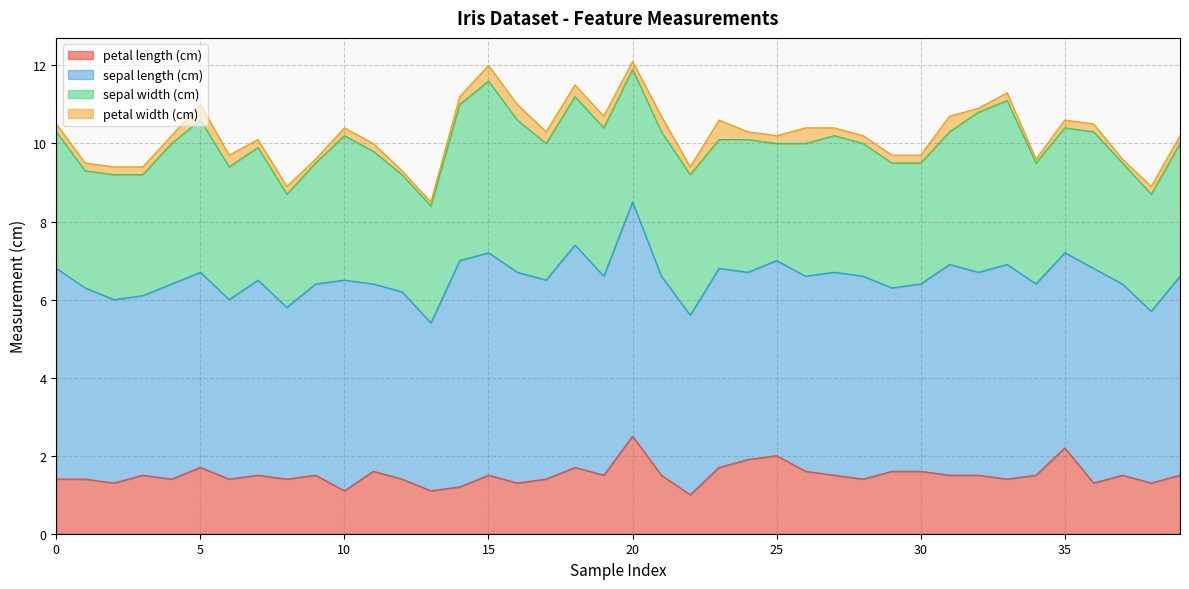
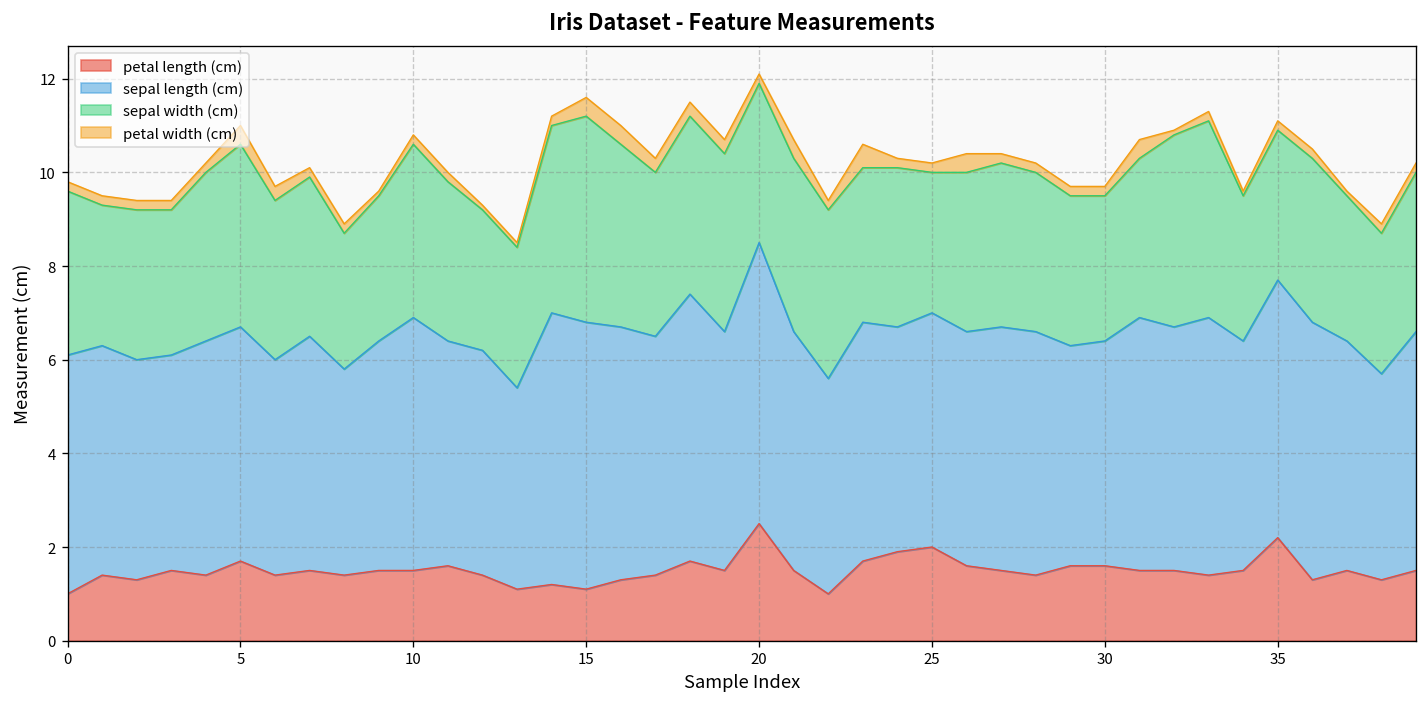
  {
    "petal length (cm)": {
-     "0": 1.4,
+     "0": 1.0,
      "5": 1.7,
-     "10": 1.1,
-     "15": 1.5,
+     "10": 1.5,
+     "15": 1.1,
      "20": 2.5,
      "25": 2.0,
      "30": 1.6,
      "35": 2.2
    },
    "sepal length (cm)": {
-     "0": 5.4,
+     "0": 5.1,
      "5": 5.0,
      "10": 5.4,
      "15": 5.7,
      "20": 6.0,
      "25": 5.0,
      "30": 4.8,
-     "35": 5.0
+     "35": 5.5
    },
    "sepal width (cm)": {
      "0": 3.5,
      "10": 3.7,
      "15": 4.4,
      "20": 3.4,
      "25": 3.0,
      "30": 3.1,
      "35": 3.2
    },
    "petal width (cm)": {
      "0": 0.2,
      "10": 0.2,
      "15": 0.4,
      "20": 0.2,
      "25": 0.2,
      "30": 0.2,
      "35": 0.2
    }
  }
